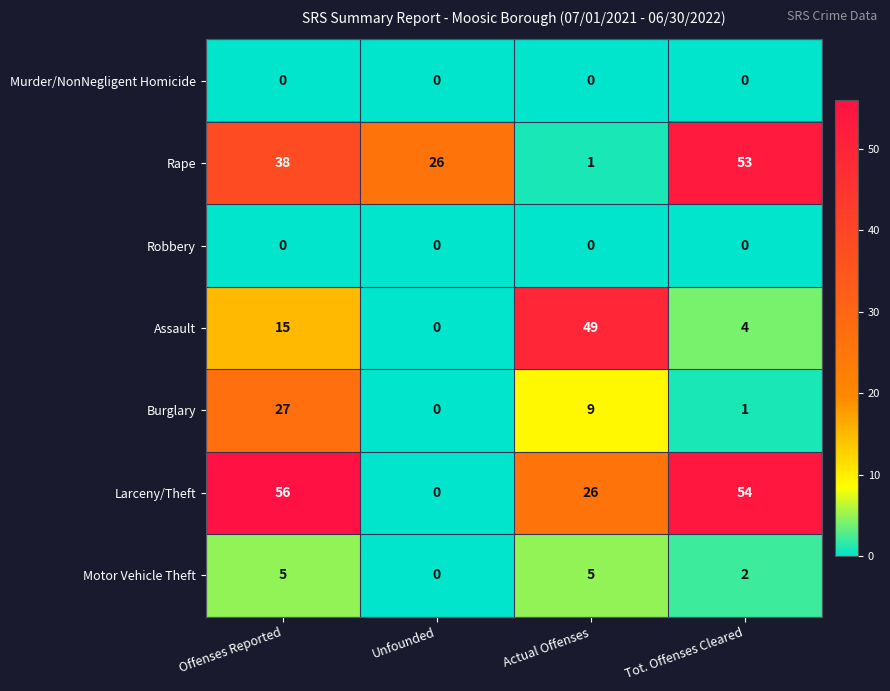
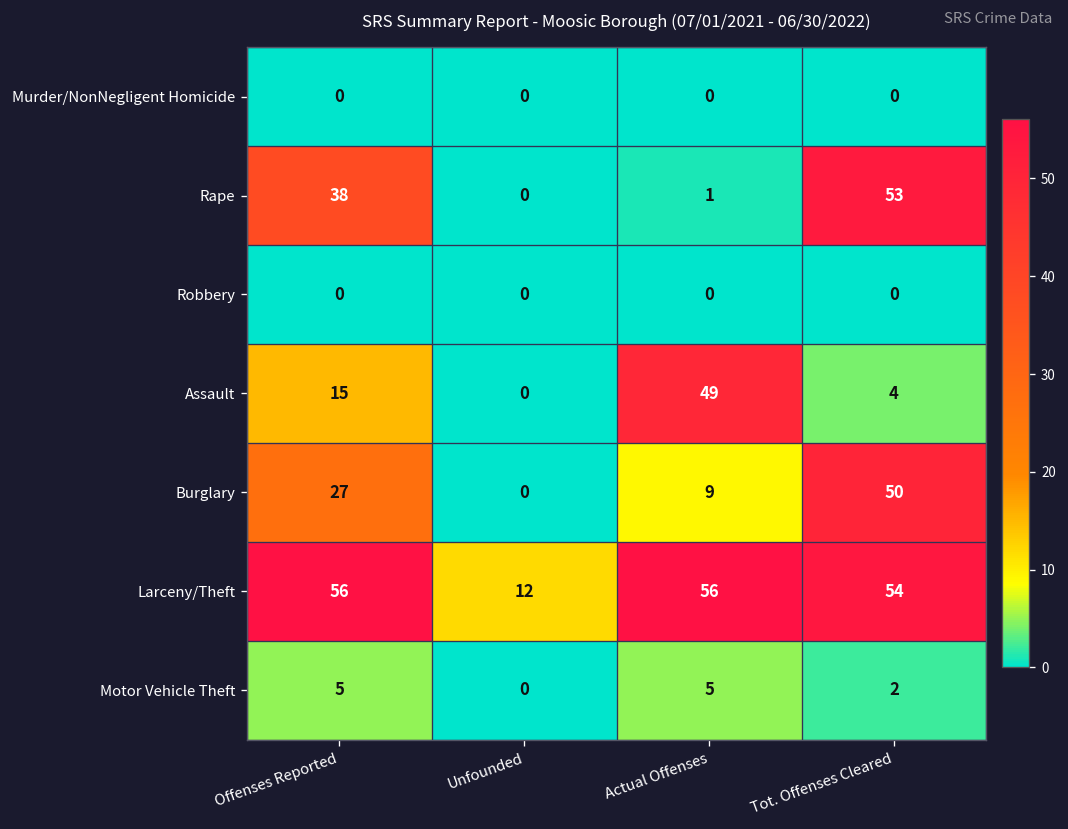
  {
    "Murder/NonNegligent Homicide": {
      "Offenses Reported": 0,
      "Unfounded": 0,
      "Actual Offenses": 0,
      "Tot. Offenses Cleared": 0
    },
    "Rape": {
      "Offenses Reported": 38,
-     "Unfounded": 26,
+     "Unfounded": 0,
      "Actual Offenses": 1,
      "Tot. Offenses Cleared": 53
    },
    "Robbery": {
      "Offenses Reported": 0,
      "Unfounded": 0,
      "Actual Offenses": 0,
      "Tot. Offenses Cleared": 0
    },
    "Assault": {
      "Offenses Reported": 15,
      "Unfounded": 0,
      "Actual Offenses": 49,
      "Tot. Offenses Cleared": 4
    },
    "Burglary": {
      "Offenses Reported": 27,
      "Unfounded": 0,
      "Actual Offenses": 9,
-     "Tot. Offenses Cleared": 1
+     "Tot. Offenses Cleared": 50
    },
    "Larceny/Theft": {
      "Offenses Reported": 56,
-     "Unfounded": 0,
-     "Actual Offenses": 26,
+     "Unfounded": 12,
+     "Actual Offenses": 56,
      "Tot. Offenses Cleared": 54
    },
    "Motor Vehicle Theft": {
      "Offenses Reported": 5,
      "Unfounded": 0,
      "Actual Offenses": 5,
      "Tot. Offenses Cleared": 2
    }
  }
